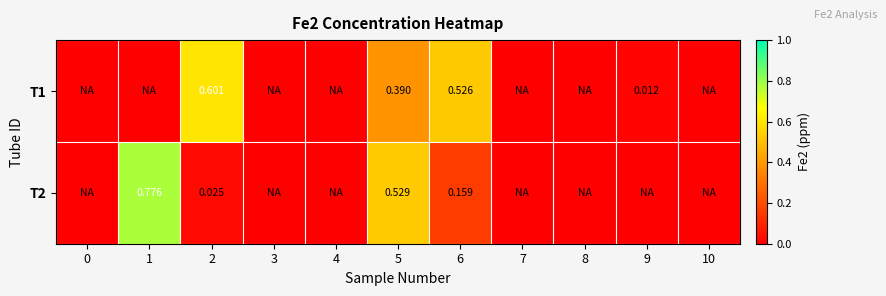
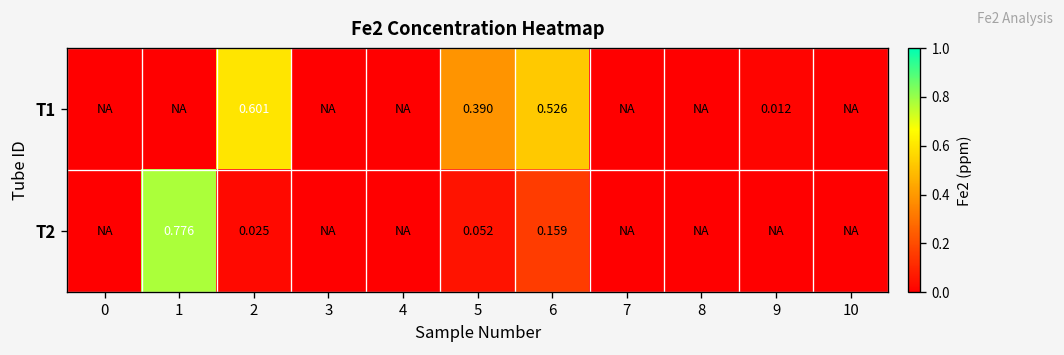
  {
    "T1": {
      "2": 0.601,
      "5": 0.390,
      "6": 0.526,
      "9": 0.012
    },
    "T2": {
      "1": 0.776,
      "2": 0.025,
-     "5": 0.529,
+     "5": 0.052,
      "6": 0.159
    }
  }
